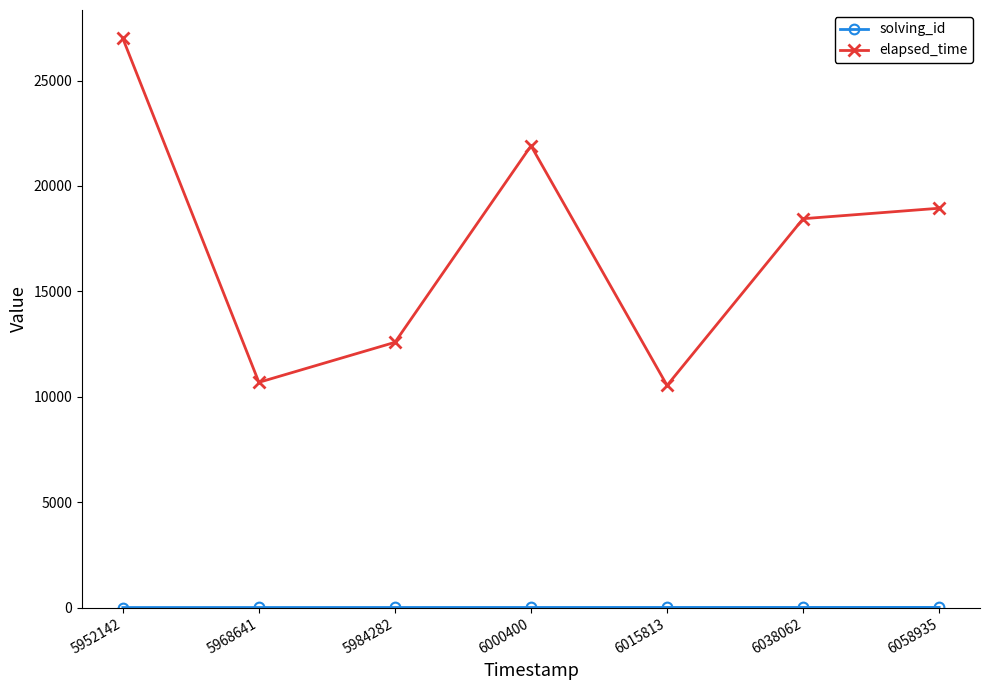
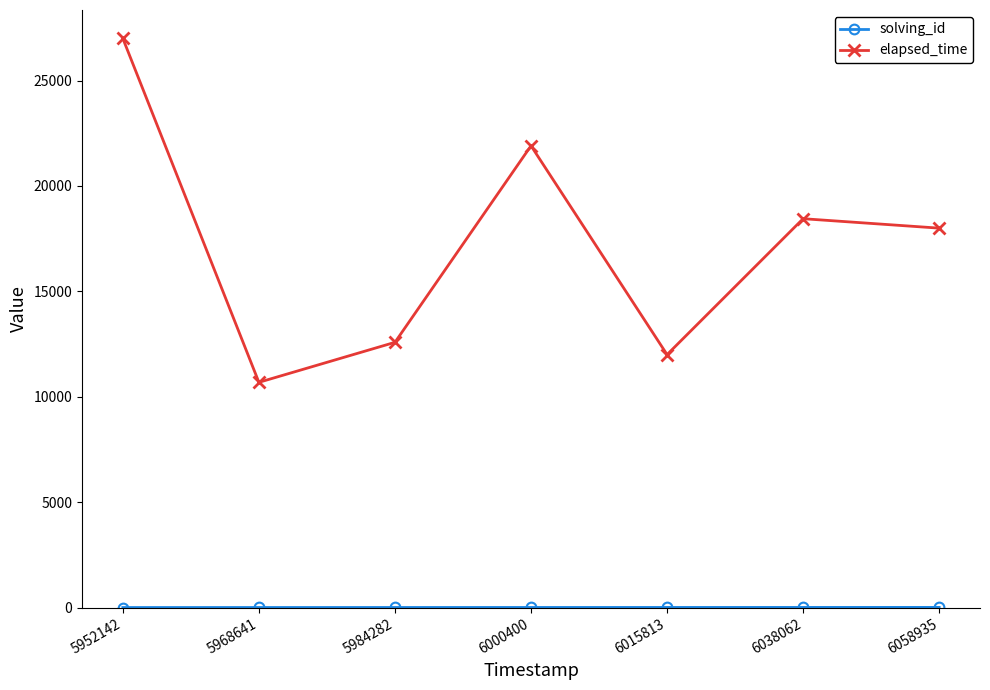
  {
    "solving_id": {
      "5952142": 0,
      "5968641": 0,
      "5984282": 0,
      "6000400": 0,
      "6015813": 0,
      "6038062": 0,
      "6058935": 0
    },
    "elapsed_time": {
      "5952142": 27000,
      "5968641": 10700,
      "5984282": 12600,
      "6000400": 21900,
-     "6015813": 10500,
+     "6015813": 12000,
      "6038062": 18400,
-     "6058935": 18900
+     "6058935": 18000
    }
  }
